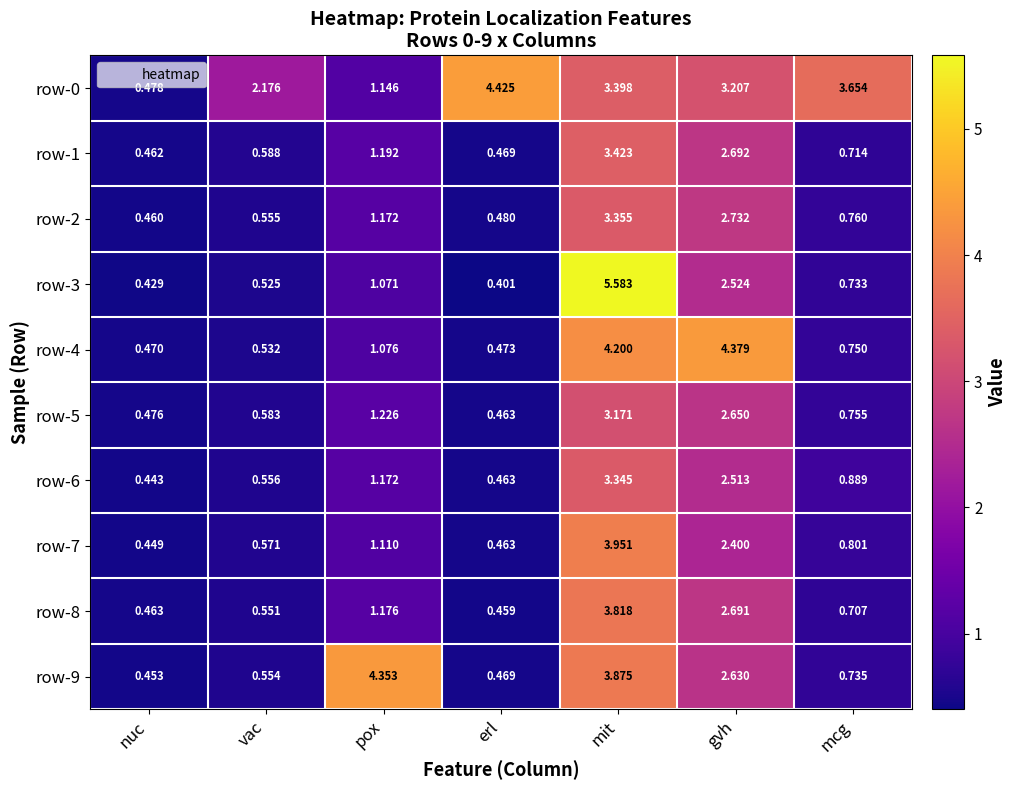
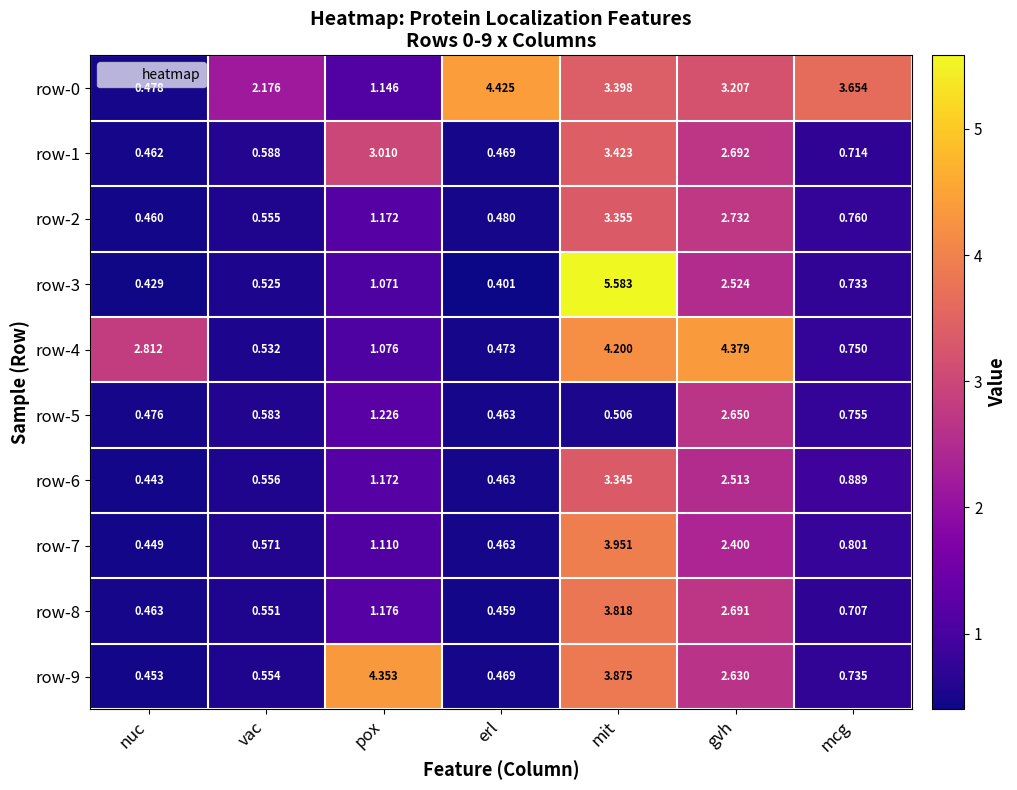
  {
    "row-0": {
      "vac": 2.176,
      "pox": 1.146,
      "erl": 4.425,
      "mit": 3.398,
      "gvh": 3.207,
      "mcg": 3.654
    },
    "row-1": {
      "nuc": 0.462,
      "vac": 0.588,
-     "pox": 1.192,
+     "pox": 3.010,
      "erl": 0.469,
      "mit": 3.423,
      "gvh": 2.692,
      "mcg": 0.714
    },
    "row-2": {
      "nuc": 0.460,
      "vac": 0.555,
      "pox": 1.172,
      "erl": 0.480,
      "mit": 3.355,
      "gvh": 2.732,
      "mcg": 0.760
    },
    "row-3": {
      "nuc": 0.429,
      "vac": 0.525,
      "pox": 1.071,
      "erl": 0.401,
      "mit": 5.583,
      "gvh": 2.524,
      "mcg": 0.733
    },
    "row-4": {
-     "nuc": 0.470,
+     "nuc": 2.812,
      "vac": 0.532,
      "pox": 1.076,
      "erl": 0.473,
      "mit": 4.200,
      "gvh": 4.379,
      "mcg": 0.750
    },
    "row-5": {
      "nuc": 0.476,
      "vac": 0.583,
      "pox": 1.226,
      "erl": 0.463,
-     "mit": 3.171,
+     "mit": 0.506,
      "gvh": 2.650,
      "mcg": 0.755
    },
    "row-6": {
      "nuc": 0.443,
      "vac": 0.556,
      "pox": 1.172,
      "erl": 0.463,
      "mit": 3.345,
      "gvh": 2.513,
      "mcg": 0.889
    },
    "row-7": {
      "nuc": 0.449,
      "vac": 0.571,
      "pox": 1.110,
      "erl": 0.463,
      "mit": 3.951,
      "gvh": 2.400,
      "mcg": 0.801
    },
    "row-8": {
      "nuc": 0.463,
      "vac": 0.551,
      "pox": 1.176,
      "erl": 0.459,
      "mit": 3.818,
      "gvh": 2.691,
      "mcg": 0.707
    },
    "row-9": {
      "nuc": 0.453,
      "vac": 0.554,
      "pox": 4.353,
      "erl": 0.469,
      "mit": 3.875,
      "gvh": 2.630,
      "mcg": 0.735
    }
  }
